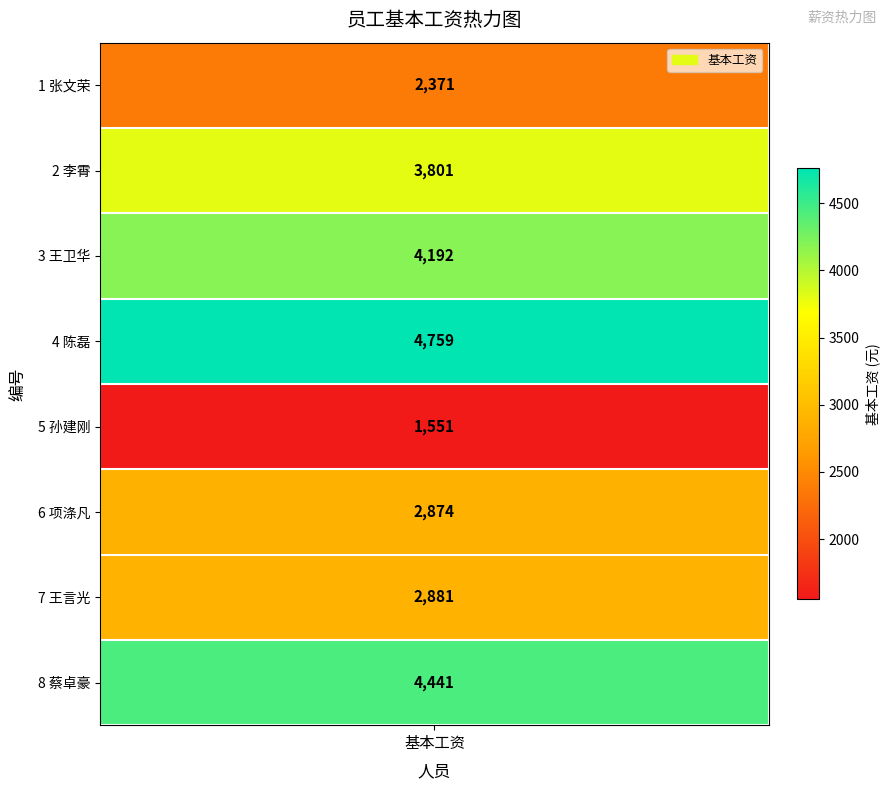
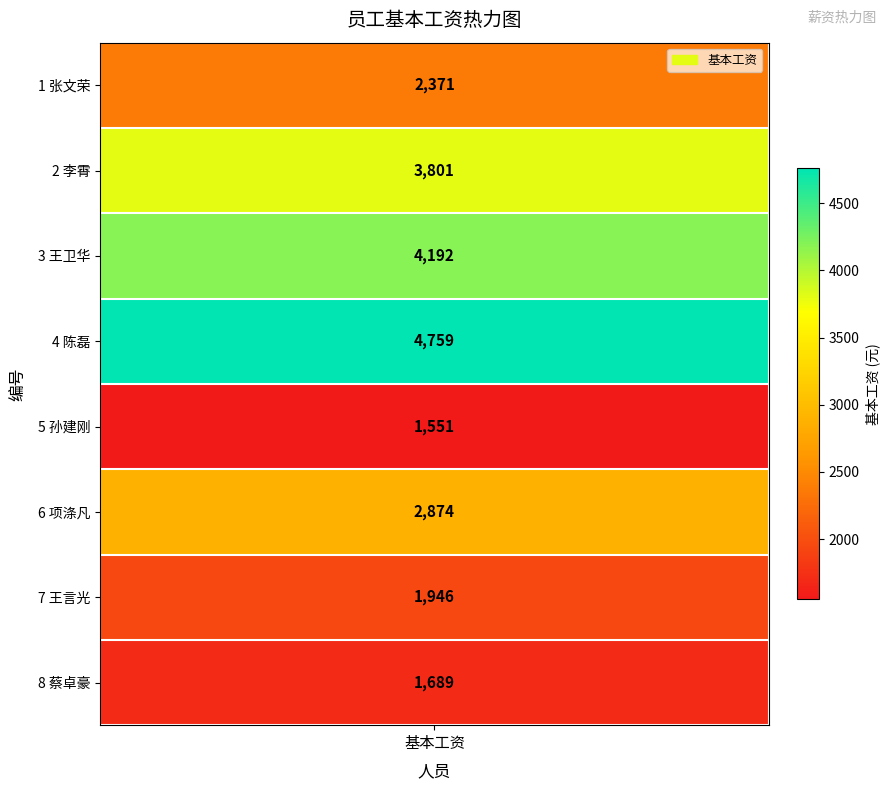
  {
    "1 张文荣": {
      "基本工资": "2,371"
    },
    "2 李霄": {
      "基本工资": "3,801"
    },
    "3 王卫华": {
      "基本工资": "4,192"
    },
    "4 陈磊": {
      "基本工资": "4,759"
    },
    "5 孙建刚": {
      "基本工资": "1,551"
    },
    "6 项涤凡": {
      "基本工资": "2,874"
    },
    "7 王言光": {
-     "基本工资": "2,881"
+     "基本工资": "1,946"
    },
    "8 蔡卓豪": {
-     "基本工资": "4,441"
+     "基本工资": "1,689"
    }
  }
